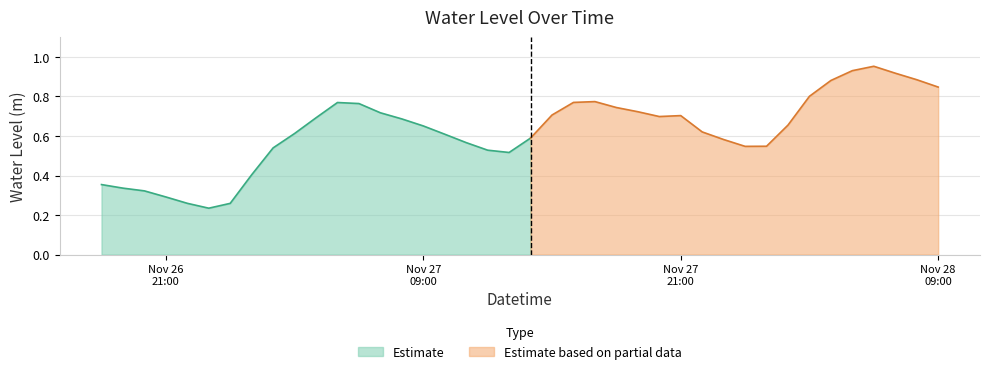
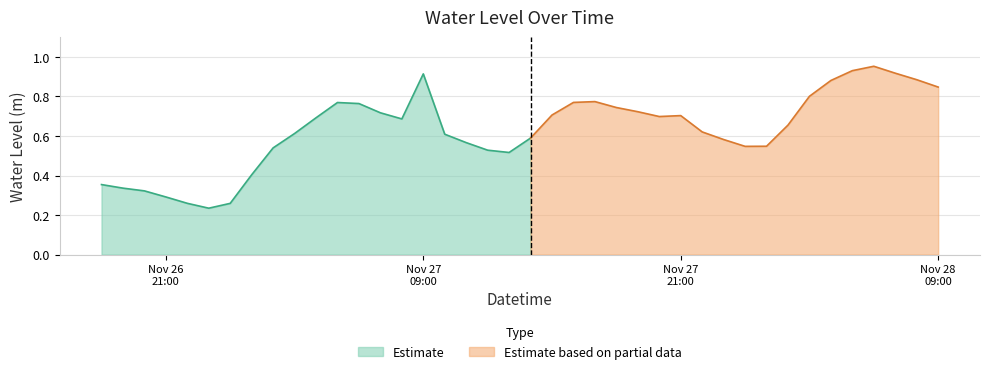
  {
    "Estimate": {
      "Nov 26 21:00": 0.29,
-     "Nov 27 09:00": 0.65
+     "Nov 27 09:00": 0.91
    },
    "Estimate based on partial data": {
      "Nov 27 21:00": 0.70,
      "Nov 28 09:00": 0.85
    }
  }
